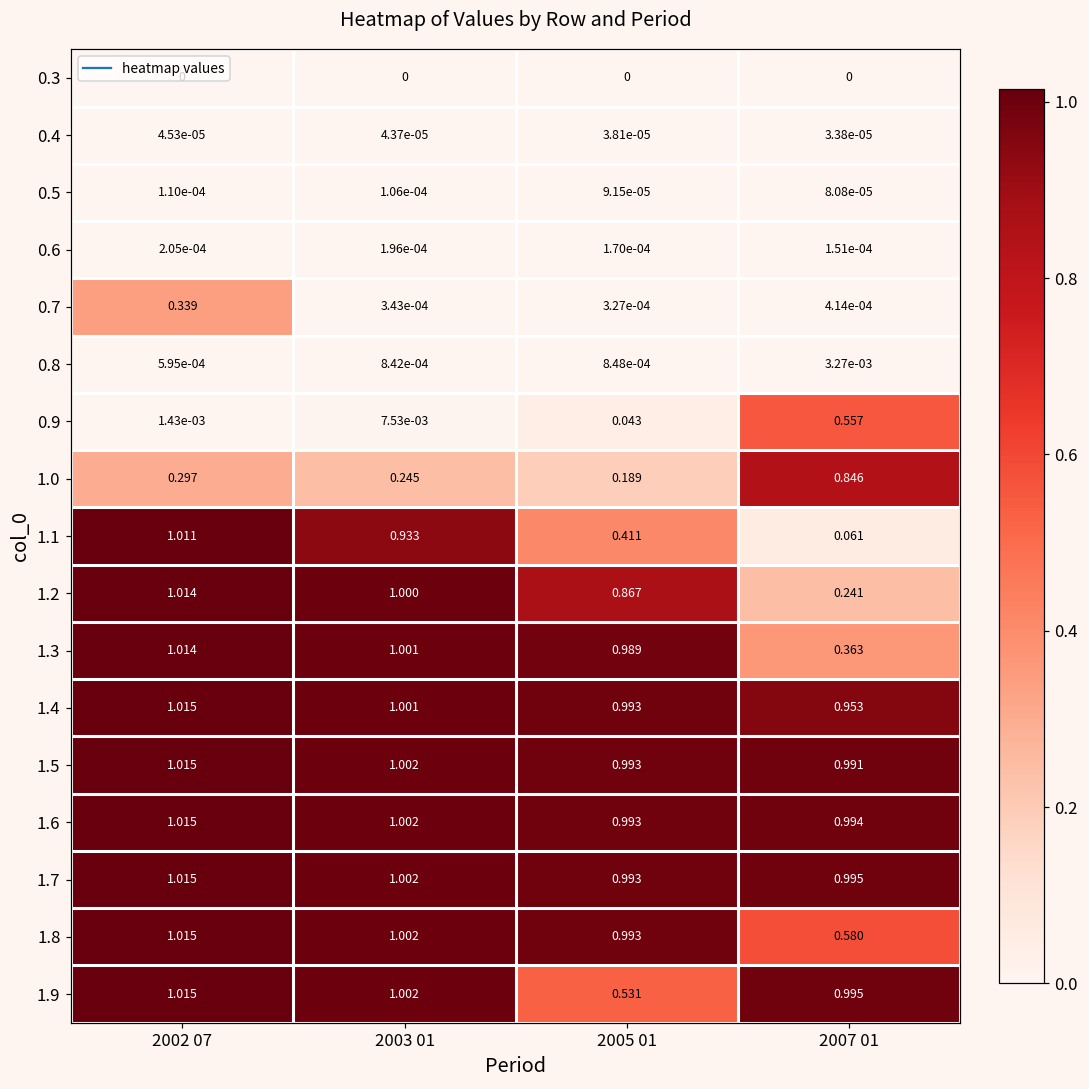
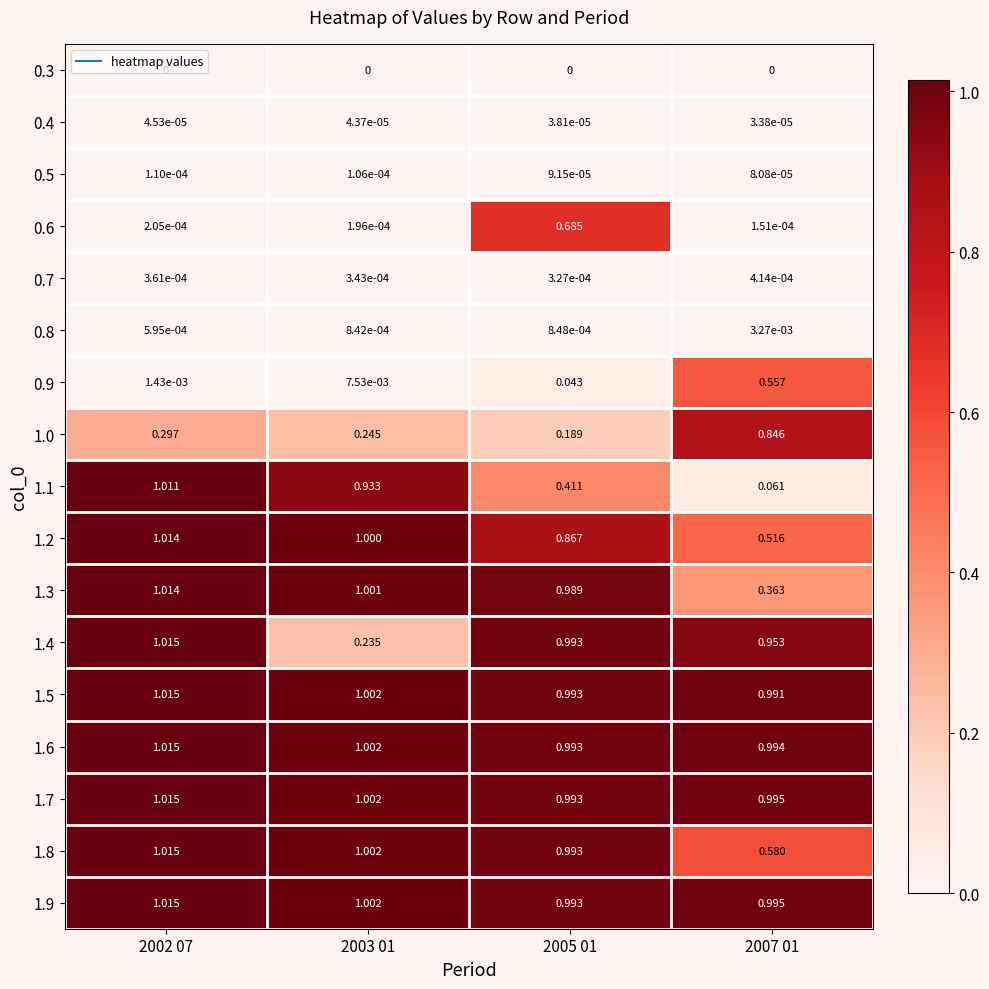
  {
    "0.3": {
      "2003 01": "0",
      "2005 01": "0",
      "2007 01": "0"
    },
    "0.4": {
      "2002 07": "4.53e-05",
      "2003 01": "4.37e-05",
      "2005 01": "3.81e-05",
      "2007 01": "3.38e-05"
    },
    "0.5": {
      "2002 07": "1.10e-04",
      "2003 01": "1.06e-04",
      "2005 01": "9.15e-05",
      "2007 01": "8.08e-05"
    },
    "0.6": {
      "2002 07": "2.05e-04",
      "2003 01": "1.96e-04",
-     "2005 01": "1.70e-04",
+     "2005 01": "0.685",
      "2007 01": "1.51e-04"
    },
    "0.7": {
-     "2002 07": "0.339",
+     "2002 07": "3.61e-04",
      "2003 01": "3.43e-04",
      "2005 01": "3.27e-04",
      "2007 01": "4.14e-04"
    },
    "0.8": {
      "2002 07": "5.95e-04",
      "2003 01": "8.42e-04",
      "2005 01": "8.48e-04",
      "2007 01": "3.27e-03"
    },
    "0.9": {
      "2002 07": "1.43e-03",
      "2003 01": "7.53e-03",
      "2005 01": "0.043",
      "2007 01": "0.557"
    },
    "1.0": {
      "2002 07": "0.297",
      "2003 01": "0.245",
      "2005 01": "0.189",
      "2007 01": "0.846"
    },
    "1.1": {
      "2002 07": "1.011",
      "2003 01": "0.933",
      "2005 01": "0.411",
      "2007 01": "0.061"
    },
    "1.2": {
      "2002 07": "1.014",
      "2003 01": "1.000",
      "2005 01": "0.867",
-     "2007 01": "0.241"
+     "2007 01": "0.516"
    },
    "1.3": {
      "2002 07": "1.014",
      "2003 01": "1.001",
      "2005 01": "0.989",
      "2007 01": "0.363"
    },
    "1.4": {
      "2002 07": "1.015",
-     "2003 01": "1.001",
+     "2003 01": "0.235",
      "2005 01": "0.993",
      "2007 01": "0.953"
    },
    "1.5": {
      "2002 07": "1.015",
      "2003 01": "1.002",
      "2005 01": "0.993",
      "2007 01": "0.991"
    },
    "1.6": {
      "2002 07": "1.015",
      "2003 01": "1.002",
      "2005 01": "0.993",
      "2007 01": "0.994"
    },
    "1.7": {
      "2002 07": "1.015",
      "2003 01": "1.002",
      "2005 01": "0.993",
      "2007 01": "0.995"
    },
    "1.8": {
      "2002 07": "1.015",
      "2003 01": "1.002",
      "2005 01": "0.993",
      "2007 01": "0.580"
    },
    "1.9": {
      "2002 07": "1.015",
      "2003 01": "1.002",
-     "2005 01": "0.531",
+     "2005 01": "0.993",
      "2007 01": "0.995"
    }
  }
